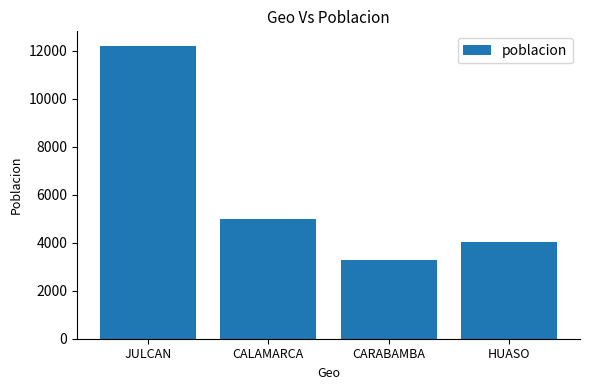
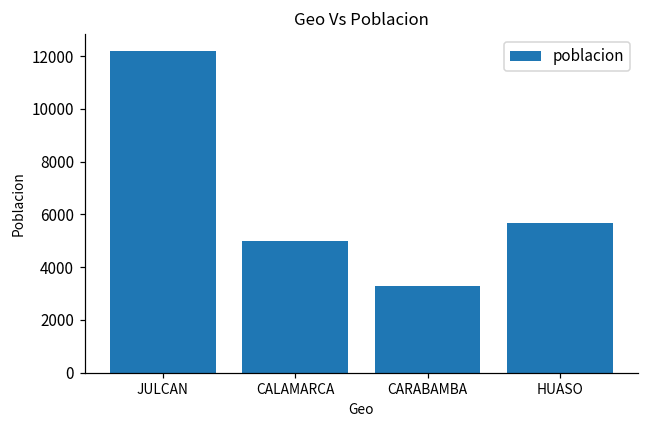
  {
    "JULCAN": 12200,
    "CALAMARCA": 5000,
    "CARABAMBA": 3300,
-   "HUASO": 4000
+   "HUASO": 5700
  }
